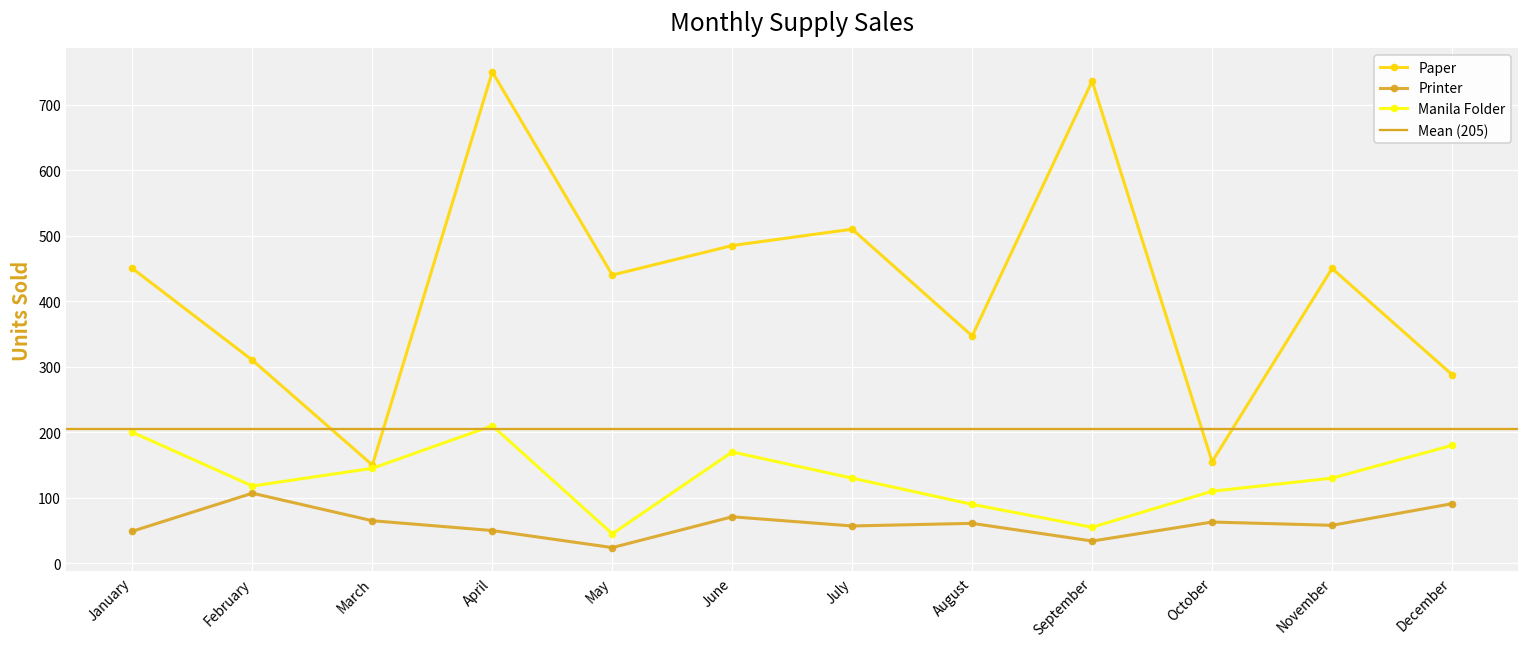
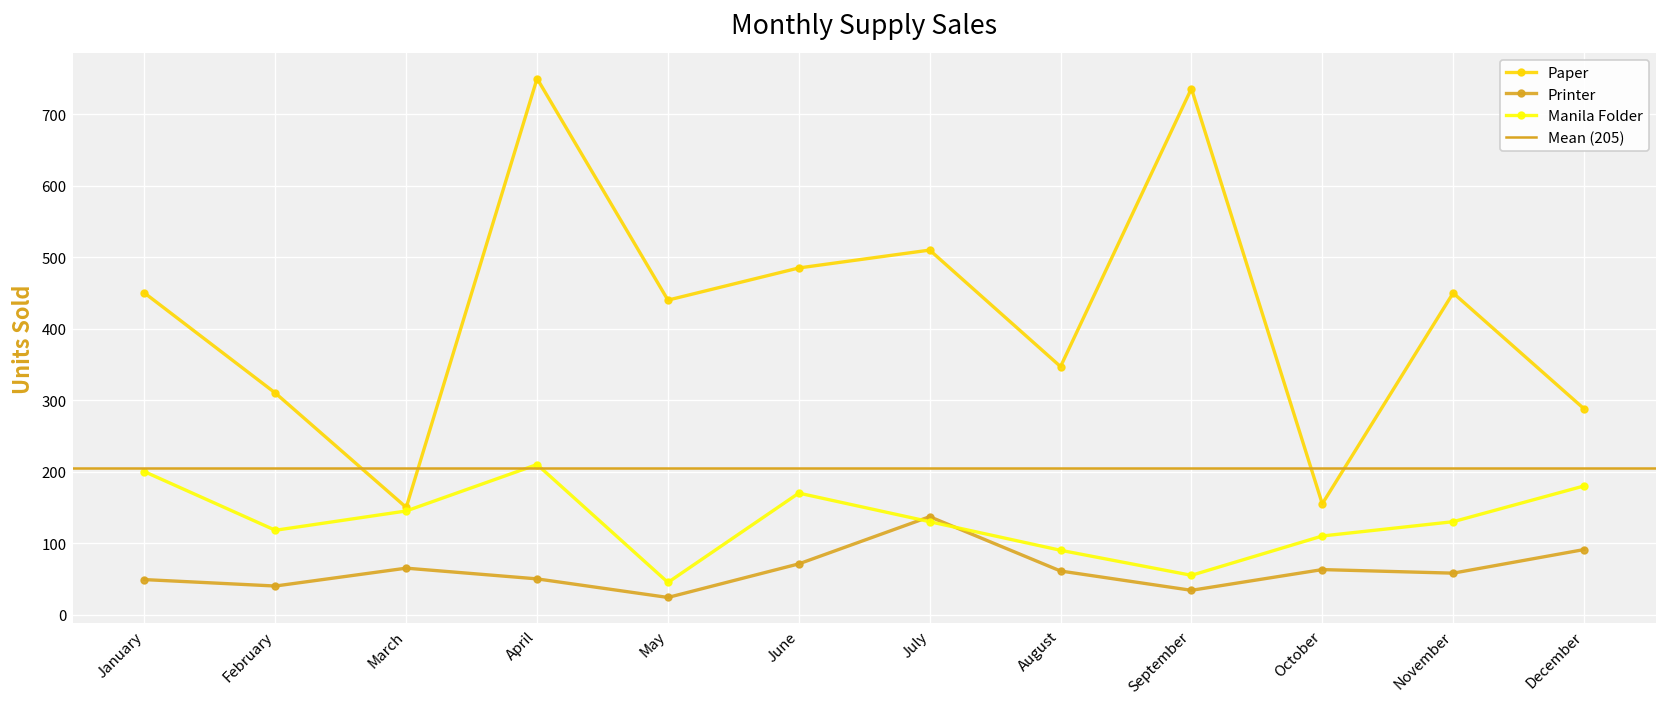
  {
    "Printer": {
      "January": 50,
-     "February": 110,
+     "February": 40,
      "March": 70,
      "April": 50,
      "May": 20,
      "June": 70,
-     "July": 60,
+     "July": 140,
      "August": 60,
      "September": 30,
      "October": 60,
      "November": 60,
      "December": 90
    }
  }
